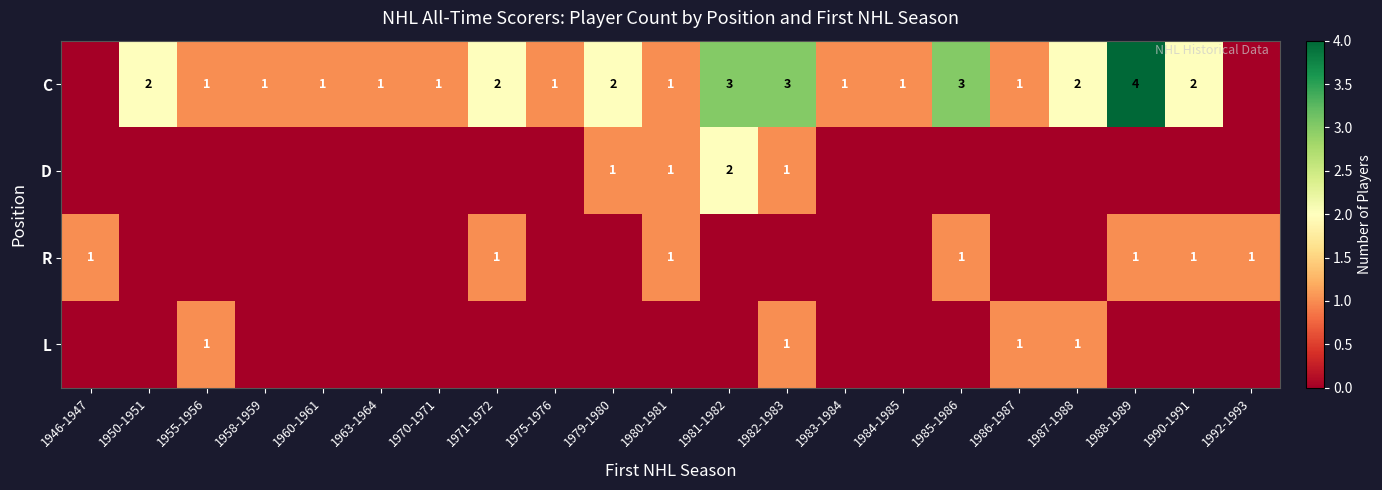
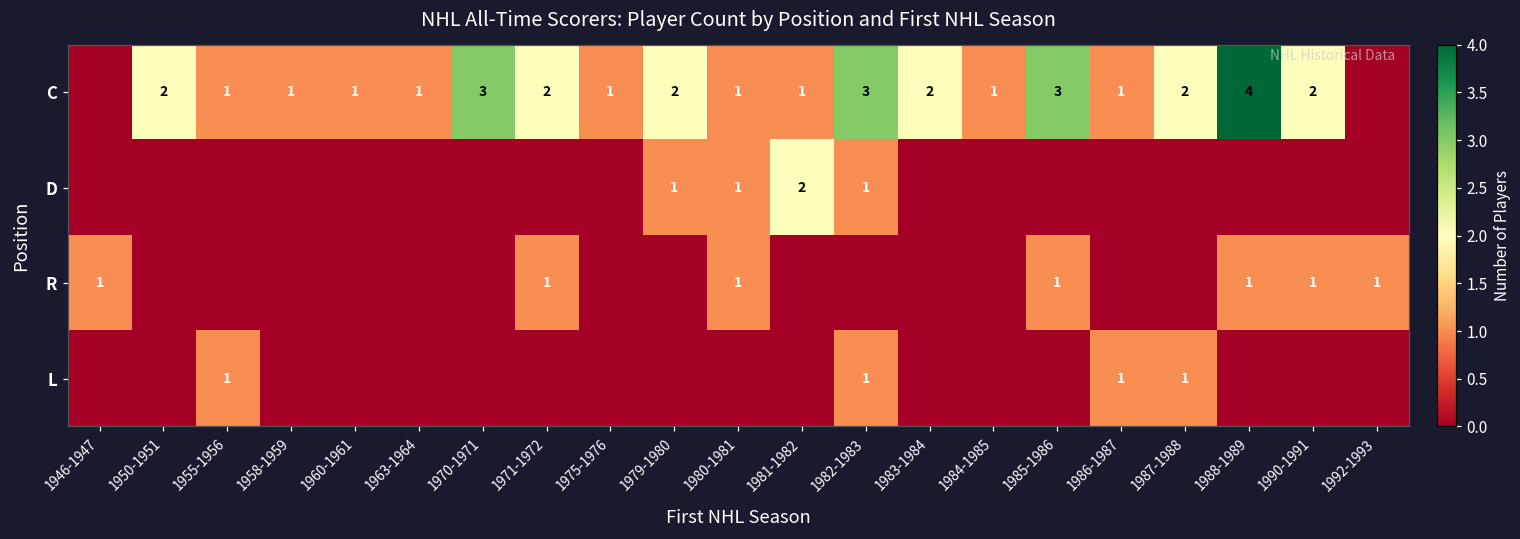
  {
    "C": {
      "1950-1951": 2,
      "1955-1956": 1,
      "1958-1959": 1,
      "1960-1961": 1,
      "1963-1964": 1,
-     "1970-1971": 1,
+     "1970-1971": 3,
      "1971-1972": 2,
      "1975-1976": 1,
      "1979-1980": 2,
      "1980-1981": 1,
-     "1981-1982": 3,
+     "1981-1982": 1,
      "1982-1983": 3,
-     "1983-1984": 1,
+     "1983-1984": 2,
      "1984-1985": 1,
      "1985-1986": 3,
      "1986-1987": 1,
      "1987-1988": 2,
      "1988-1989": 4
    },
    "D": {
      "1979-1980": 1,
      "1980-1981": 1,
      "1981-1982": 2,
      "1982-1983": 1
    },
    "R": {
      "1946-1947": 1,
      "1971-1972": 1,
      "1980-1981": 1,
      "1985-1986": 1,
      "1988-1989": 1,
      "1990-1991": 1,
      "1992-1993": 1
    },
    "L": {
      "1955-1956": 1,
      "1982-1983": 1,
      "1986-1987": 1,
      "1987-1988": 1
    }
  }
